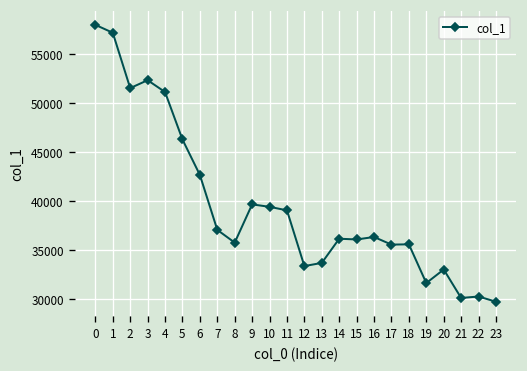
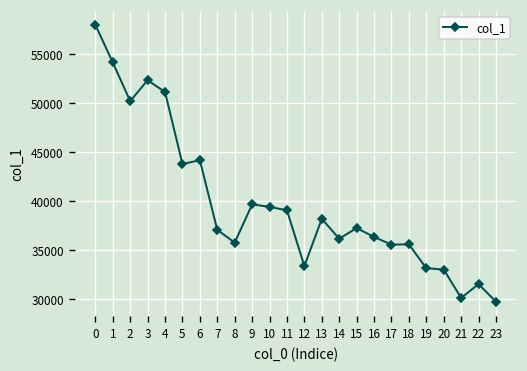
  {
    "0": 58000,
-   "1": 57000,
-   "2": 52000,
+   "1": 54000,
+   "2": 50000,
    "3": 52000,
    "4": 51000,
-   "5": 46000,
-   "6": 43000,
+   "5": 44000,
+   "6": 44000,
    "7": 37000,
    "8": 36000,
    "9": 40000,
    "10": 39000,
    "11": 39000,
    "12": 33000,
-   "13": 34000,
+   "13": 38000,
    "14": 36000,
-   "15": 36000,
+   "15": 37000,
    "16": 36000,
    "17": 36000,
    "18": 36000,
-   "19": 32000,
+   "19": 33000,
    "20": 33000,
    "21": 30000,
-   "22": 30000,
+   "22": 31000,
    "23": 30000
  }
